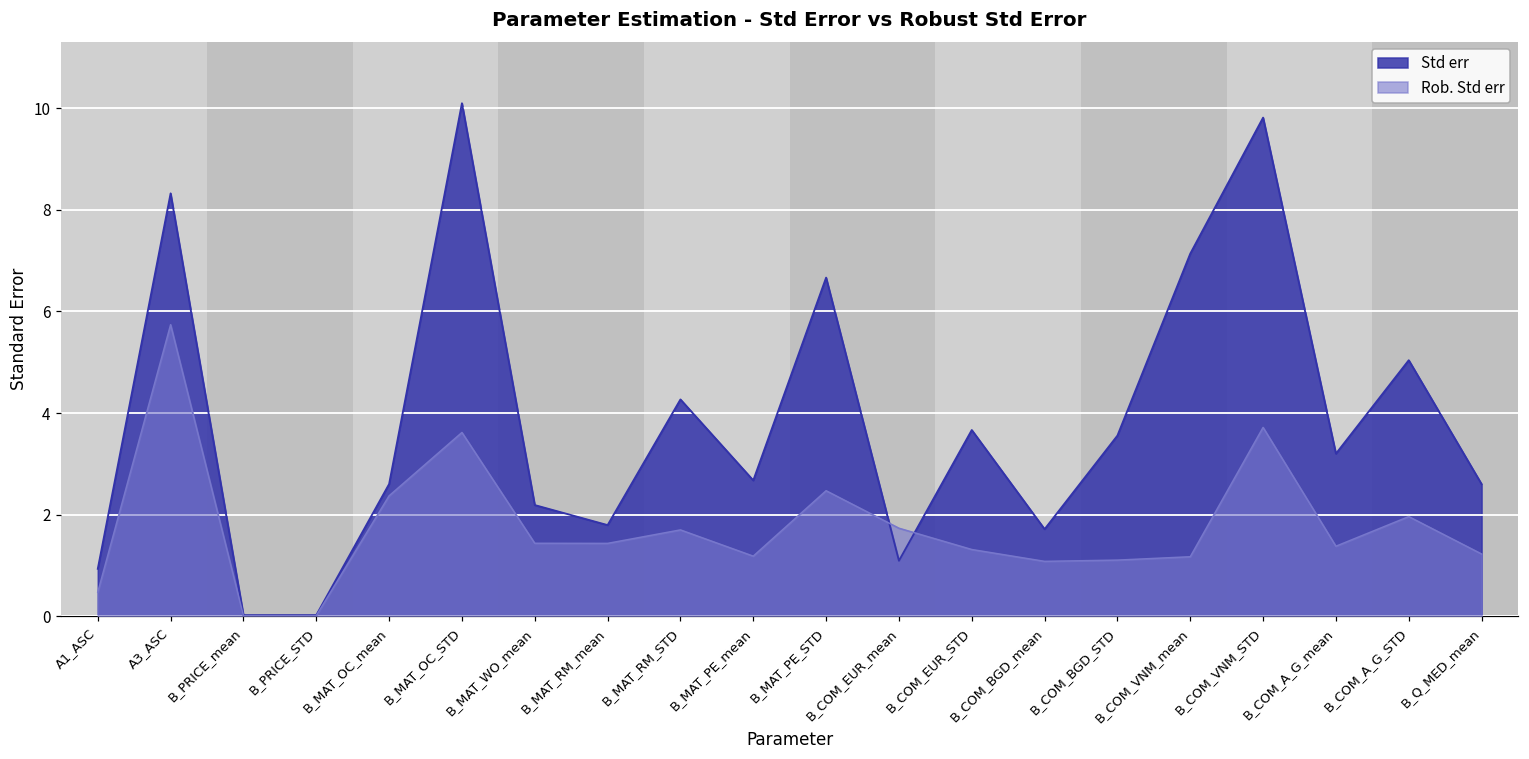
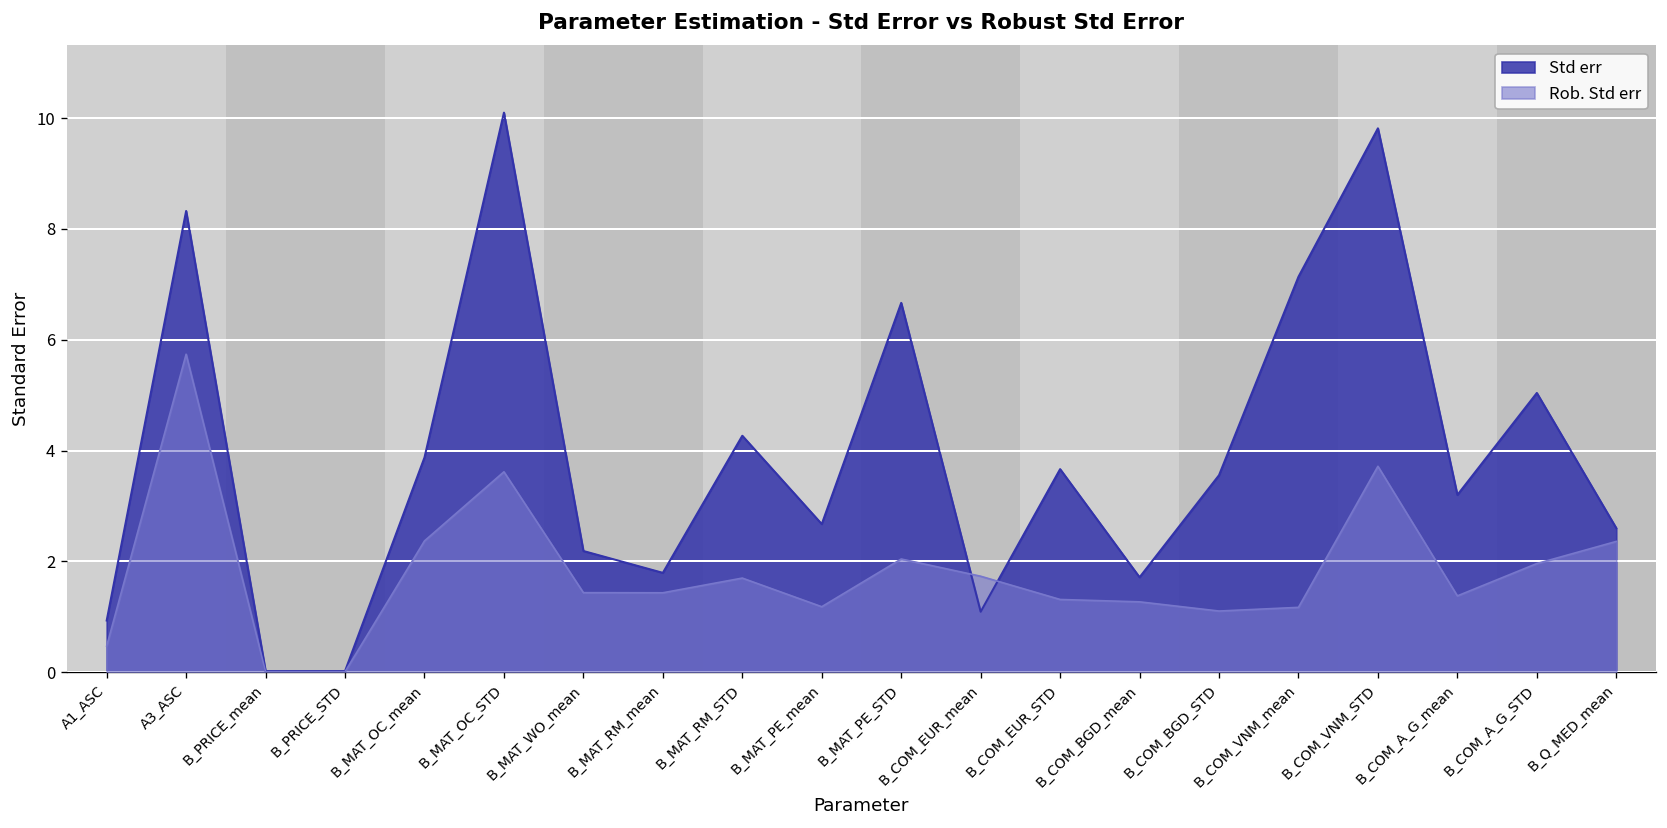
  {
    "Std err": {
      "A1_ASC": 0.9,
      "A3_ASC": 8.3,
-     "B_MAT_OC_mean": 2.6,
+     "B_MAT_OC_mean": 3.9,
      "B_MAT_OC_STD": 10.1,
      "B_MAT_WO_mean": 2.2,
      "B_MAT_RM_mean": 1.8,
      "B_MAT_RM_STD": 4.3,
      "B_MAT_PE_mean": 2.7,
      "B_MAT_PE_STD": 6.7,
      "B_COM_EUR_mean": 1.1,
      "B_COM_EUR_STD": 3.7,
      "B_COM_BGD_mean": 1.7,
      "B_COM_BGD_STD": 3.6,
      "B_COM_VNM_mean": 7.1,
      "B_COM_VNM_STD": 9.8,
      "B_COM_A_G_mean": 3.2,
      "B_COM_A_G_STD": 5.0,
      "B_Q_MED_mean": 2.6
    },
    "Rob. Std err": {
      "A1_ASC": 0.5,
      "A3_ASC": 5.7,
      "B_MAT_OC_mean": 2.4,
      "B_MAT_OC_STD": 3.6,
      "B_MAT_WO_mean": 1.4,
      "B_MAT_RM_mean": 1.4,
      "B_MAT_RM_STD": 1.7,
      "B_MAT_PE_mean": 1.2,
-     "B_MAT_PE_STD": 2.5,
+     "B_MAT_PE_STD": 2.0,
      "B_COM_EUR_mean": 1.7,
      "B_COM_EUR_STD": 1.3,
-     "B_COM_BGD_mean": 1.1,
+     "B_COM_BGD_mean": 1.3,
      "B_COM_BGD_STD": 1.1,
      "B_COM_VNM_mean": 1.2,
      "B_COM_VNM_STD": 3.7,
      "B_COM_A_G_mean": 1.4,
      "B_COM_A_G_STD": 2.0,
-     "B_Q_MED_mean": 1.2
+     "B_Q_MED_mean": 2.4
    }
  }
